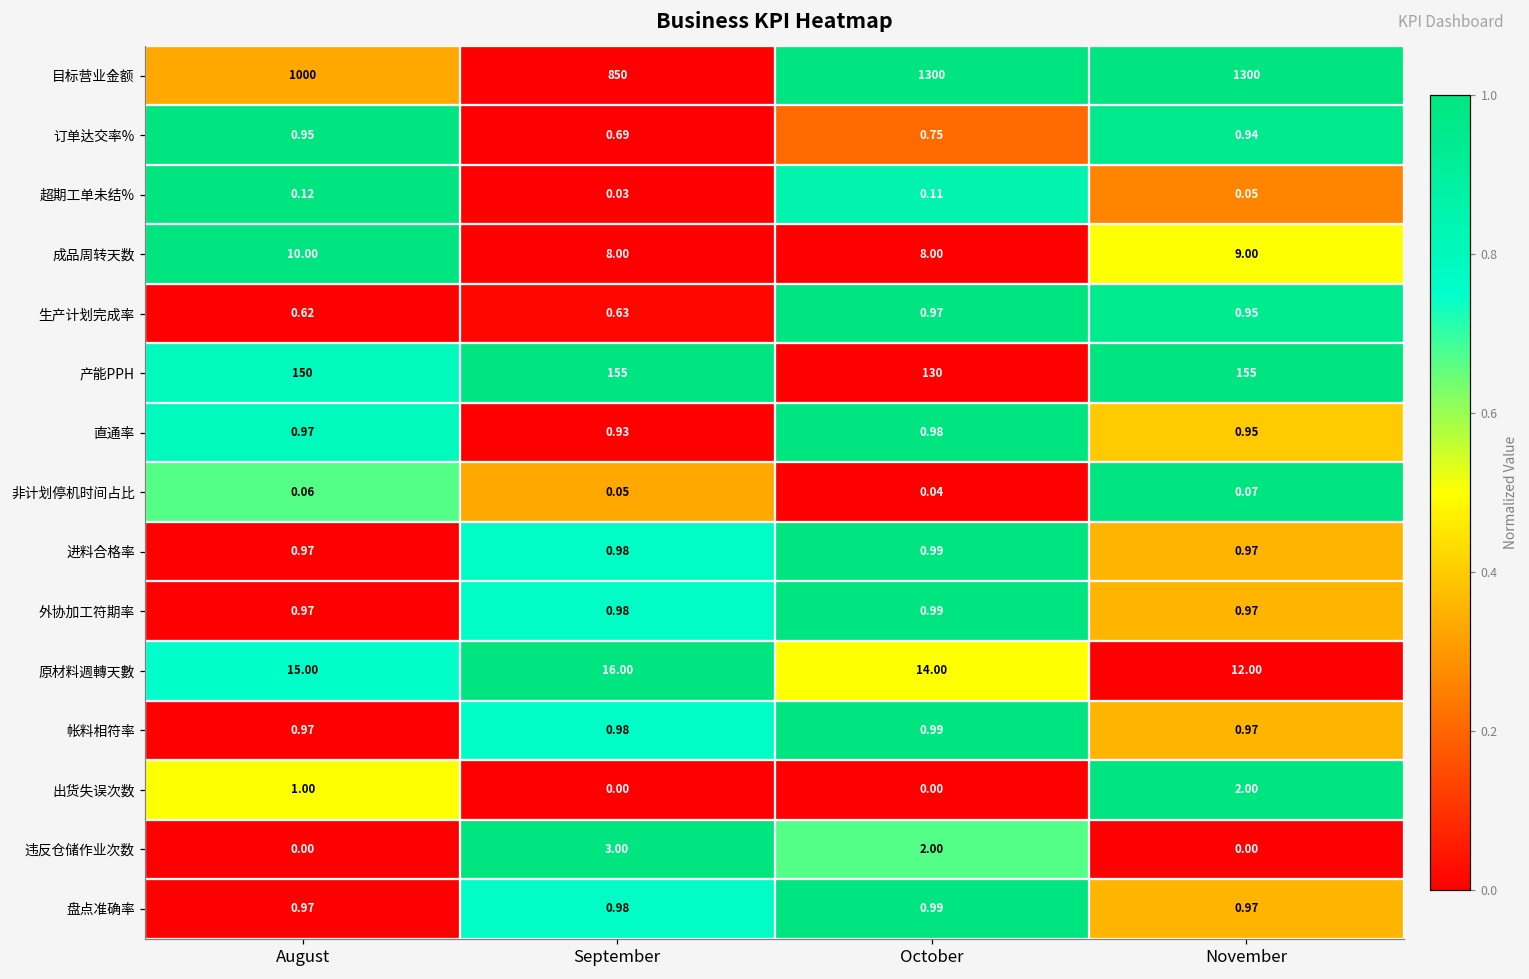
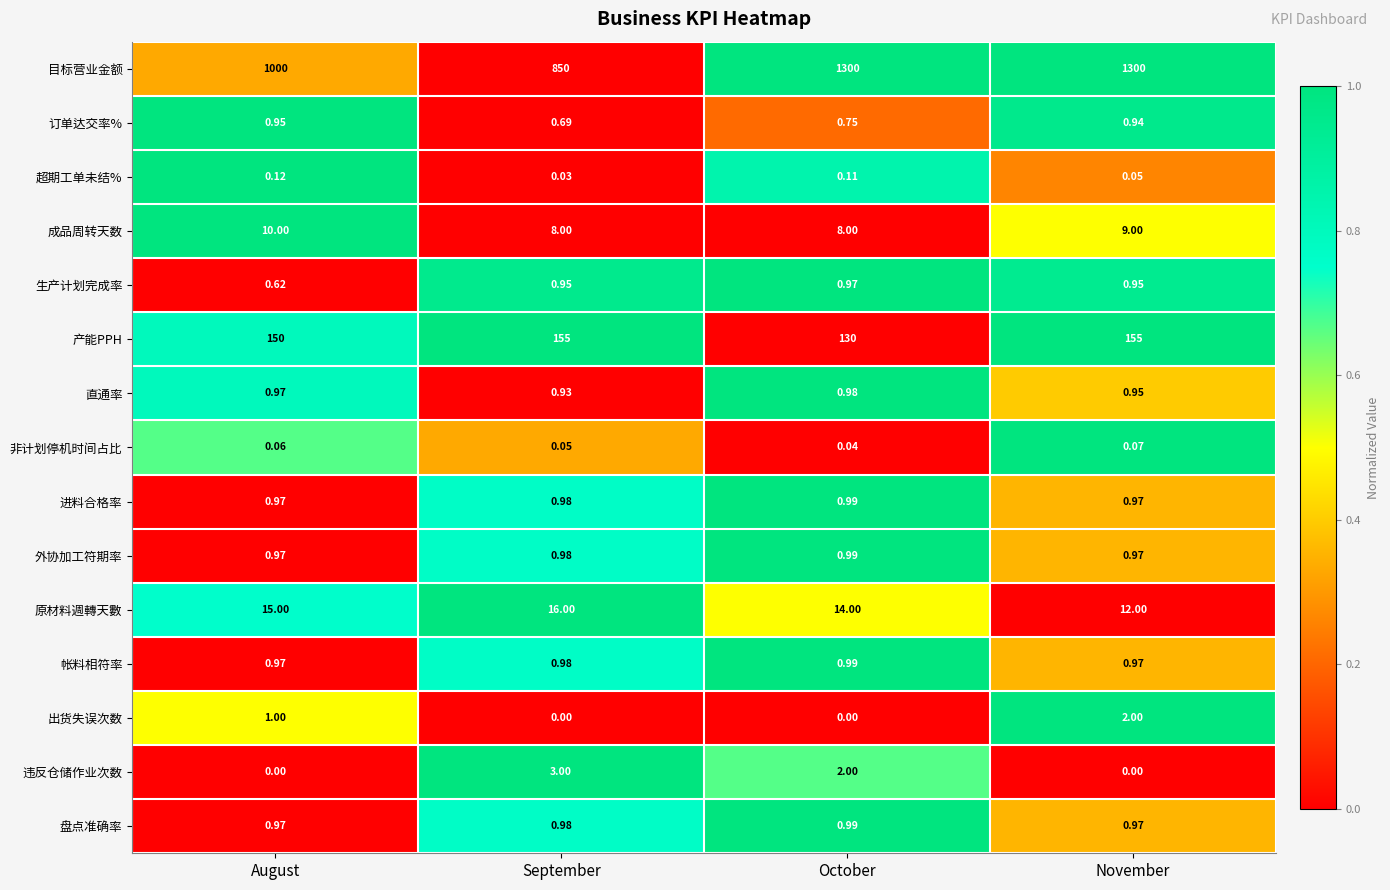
  {
    "目标营业金额": {
      "August": 1000,
      "September": 850,
      "October": 1300,
      "November": 1300
    },
    "订单达交率%": {
      "August": 0.95,
      "September": 0.69,
      "October": 0.75,
      "November": 0.94
    },
    "超期工单未结%": {
      "August": 0.12,
      "September": 0.03,
      "October": 0.11,
      "November": 0.05
    },
    "成品周转天数": {
      "August": 10.00,
      "September": 8.00,
      "October": 8.00,
      "November": 9.00
    },
    "生产计划完成率": {
      "August": 0.62,
-     "September": 0.63,
+     "September": 0.95,
      "October": 0.97,
      "November": 0.95
    },
    "产能PPH": {
      "August": 150,
      "September": 155,
      "October": 130,
      "November": 155
    },
    "直通率": {
      "August": 0.97,
      "September": 0.93,
      "October": 0.98,
      "November": 0.95
    },
    "非计划停机时间占比": {
      "August": 0.06,
      "September": 0.05,
      "October": 0.04,
      "November": 0.07
    },
    "进料合格率": {
      "August": 0.97,
      "September": 0.98,
      "October": 0.99,
      "November": 0.97
    },
    "外协加工符期率": {
      "August": 0.97,
      "September": 0.98,
      "October": 0.99,
      "November": 0.97
    },
    "原材料週轉天數": {
      "August": 15.00,
      "September": 16.00,
      "October": 14.00,
      "November": 12.00
    },
    "帐料相符率": {
      "August": 0.97,
      "September": 0.98,
      "October": 0.99,
      "November": 0.97
    },
    "出货失误次数": {
      "August": 1.00,
      "September": 0.00,
      "October": 0.00,
      "November": 2.00
    },
    "违反仓储作业次数": {
      "August": 0.00,
      "September": 3.00,
      "October": 2.00,
      "November": 0.00
    },
    "盘点准确率": {
      "August": 0.97,
      "September": 0.98,
      "October": 0.99,
      "November": 0.97
    }
  }
